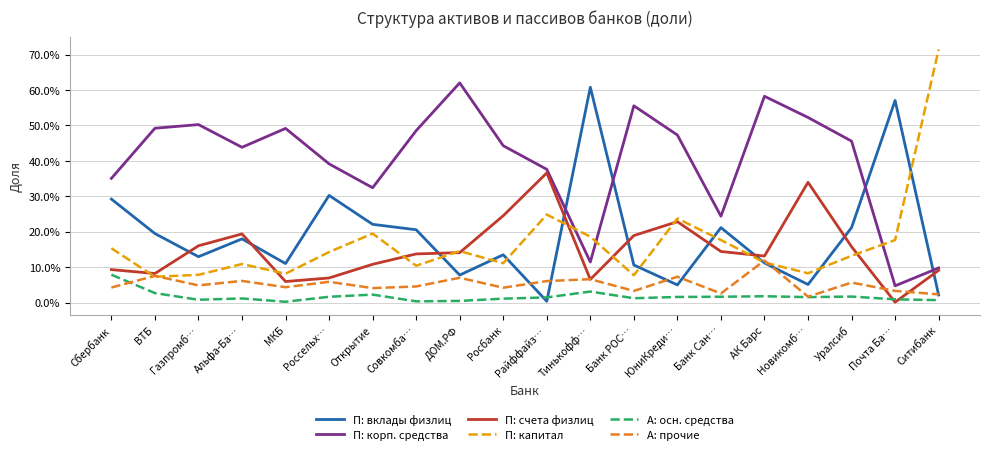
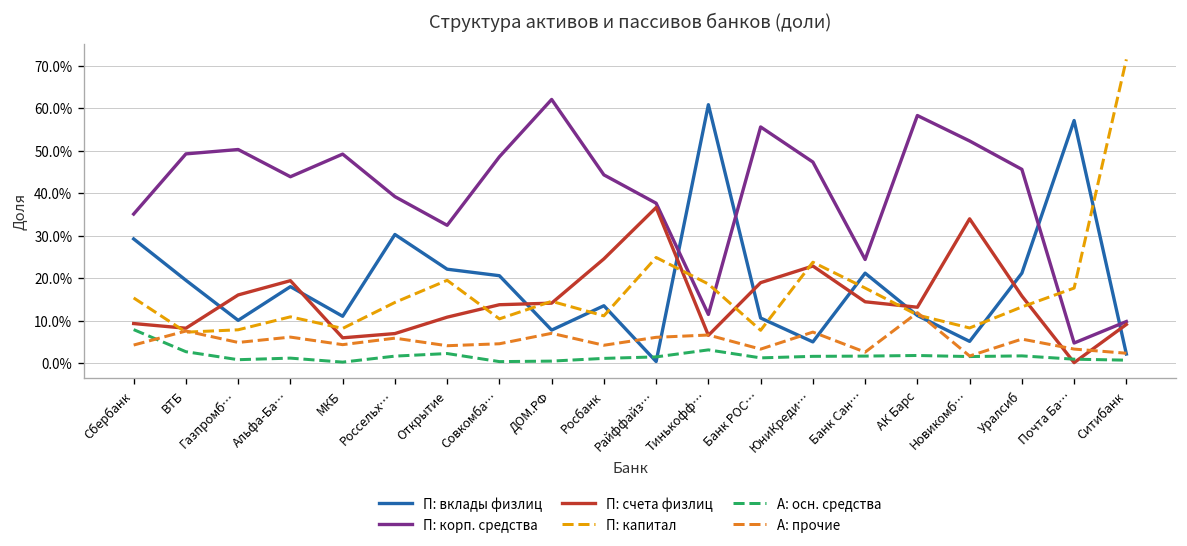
  {
    "П: вклады физлиц": {
      "Сбербанк": "29%",
      "ВТБ": "19%",
-     "Газпромб…": "13%",
+     "Газпромб…": "10%",
      "Альфа-Ба…": "18%",
      "МКБ": "11%",
      "Россельх…": "30%",
      "Открытие": "22%",
      "Совкомба…": "21%",
      "ДОМ.РФ": "8%",
      "Росбанк": "13%",
      "Райффайз…": "0%",
      "Тинькофф…": "61%",
      "Банк РОС…": "11%",
      "ЮниКреди…": "5%",
      "Банк Сан…": "21%",
      "Новикомб…": "5%",
      "Уралсиб": "21%",
      "Почта Ба…": "57%"
    },
    "П: корп. средства": {
      "Сбербанк": "35%",
      "ВТБ": "49%",
      "Газпромб…": "50%",
      "Альфа-Ба…": "44%",
      "МКБ": "49%",
      "Россельх…": "39%",
      "Открытие": "32%",
      "Совкомба…": "49%",
      "ДОМ.РФ": "62%",
      "Росбанк": "44%",
      "Райффайз…": "38%",
      "Тинькофф…": "11%",
      "Банк РОС…": "56%",
      "ЮниКреди…": "47%",
      "Банк Сан…": "24%",
      "АК Барс": "58%",
      "Новикомб…": "52%",
      "Уралсиб": "46%",
      "Почта Ба…": "5%"
    },
    "П: счета физлиц": {
      "Сбербанк": "9%",
      "Газпромб…": "16%",
      "Альфа-Ба…": "19%",
      "МКБ": "6%",
      "Россельх…": "7%",
      "Открытие": "11%",
      "Совкомба…": "14%",
      "Росбанк": "25%",
      "Райффайз…": "37%",
      "Банк РОС…": "19%",
      "ЮниКреди…": "23%",
      "Банк Сан…": "14%",
      "АК Барс": "13%",
      "Новикомб…": "34%",
      "Уралсиб": "16%",
      "Почта Ба…": "0%"
    },
    "А: осн. средства": {
      "Сбербанк": "8%",
      "ВТБ": "3%",
      "Газпромб…": "1%",
      "Альфа-Ба…": "1%",
      "МКБ": "0%",
      "Россельх…": "2%",
      "Открытие": "2%",
      "Совкомба…": "0%",
      "ДОМ.РФ": "0%",
      "Росбанк": "1%",
      "Райффайз…": "1%",
      "Тинькофф…": "3%",
      "Банк РОС…": "1%",
      "ЮниКреди…": "2%",
      "Банк Сан…": "2%",
      "АК Барс": "2%",
      "Уралсиб": "2%",
      "Почта Ба…": "1%",
      "Ситибанк": "1%"
    }
  }
